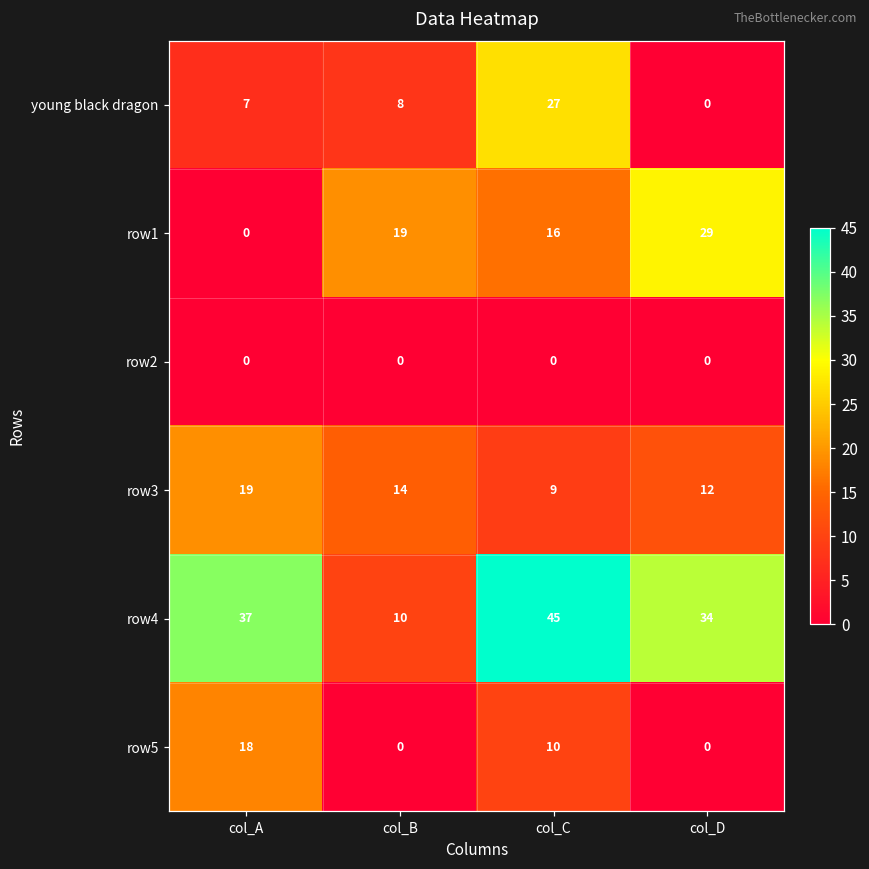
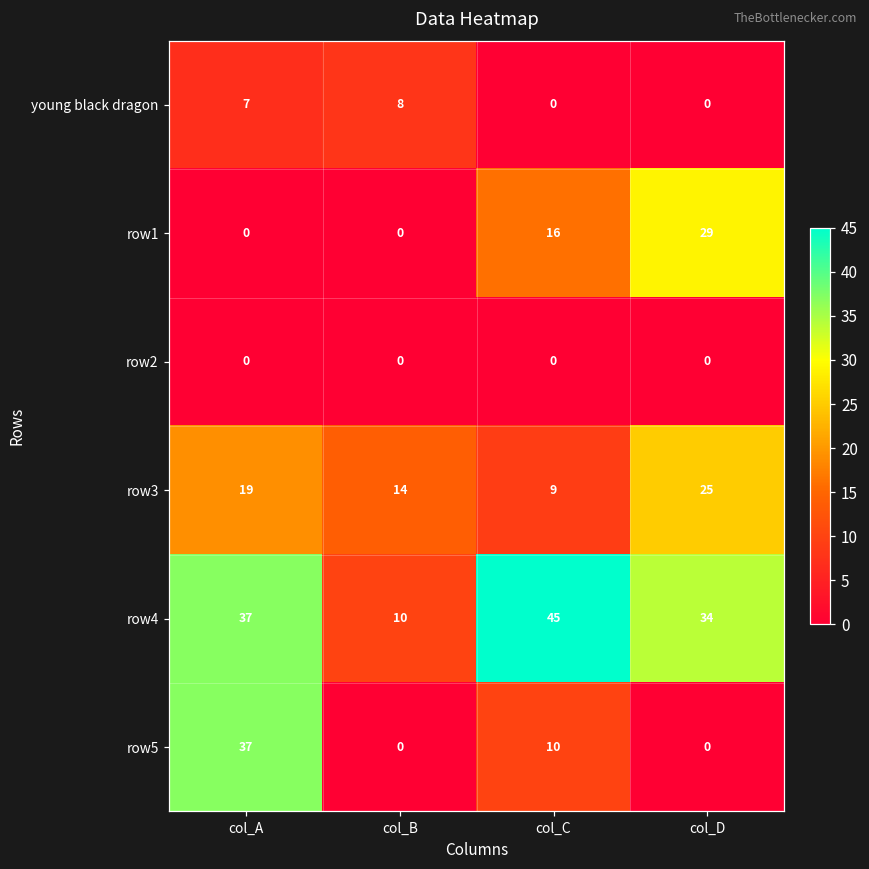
  {
    "young black dragon": {
      "col_A": 7,
      "col_B": 8,
-     "col_C": 27,
+     "col_C": 0,
      "col_D": 0
    },
    "row1": {
      "col_A": 0,
-     "col_B": 19,
+     "col_B": 0,
      "col_C": 16,
      "col_D": 29
    },
    "row2": {
      "col_A": 0,
      "col_B": 0,
      "col_C": 0,
      "col_D": 0
    },
    "row3": {
      "col_A": 19,
      "col_B": 14,
      "col_C": 9,
-     "col_D": 12
+     "col_D": 25
    },
    "row4": {
      "col_A": 37,
      "col_B": 10,
      "col_C": 45,
      "col_D": 34
    },
    "row5": {
-     "col_A": 18,
+     "col_A": 37,
      "col_B": 0,
      "col_C": 10,
      "col_D": 0
    }
  }
